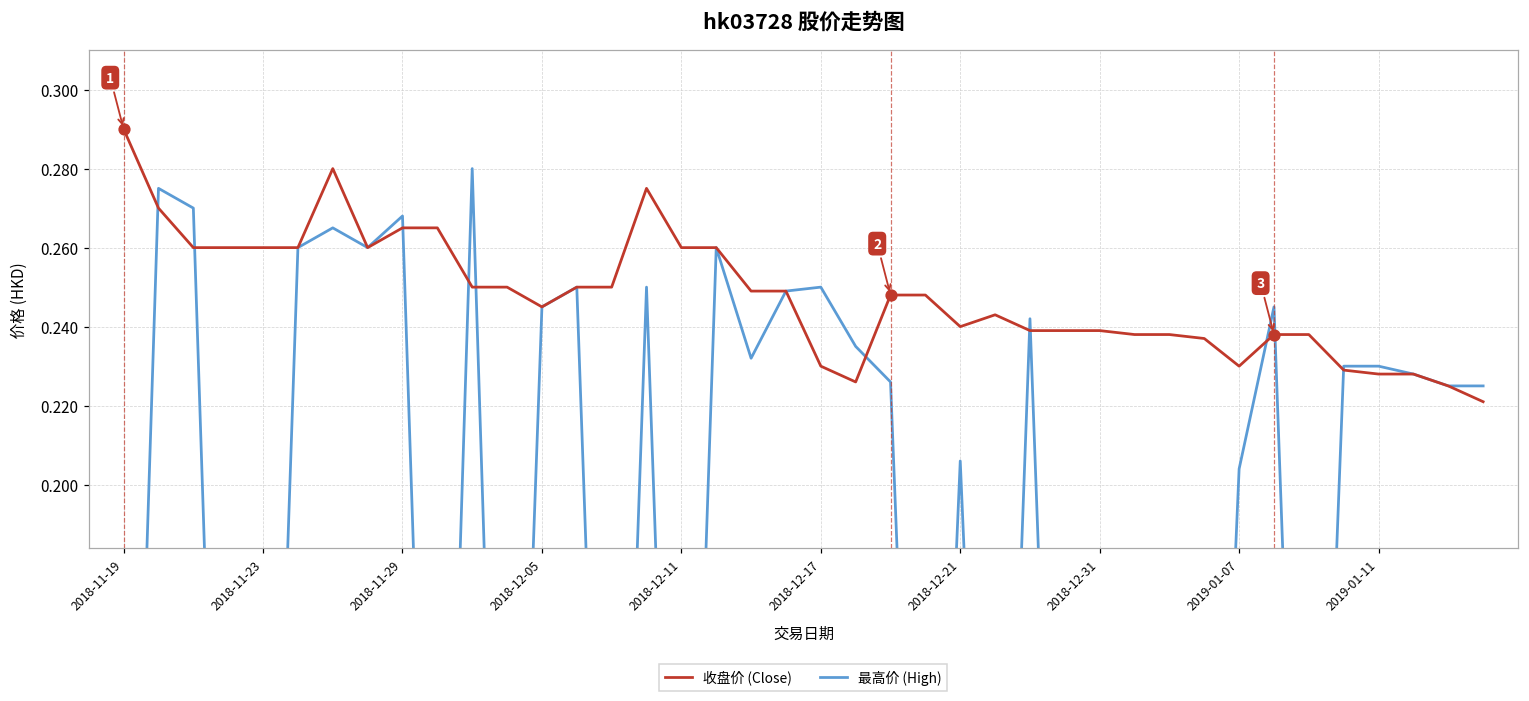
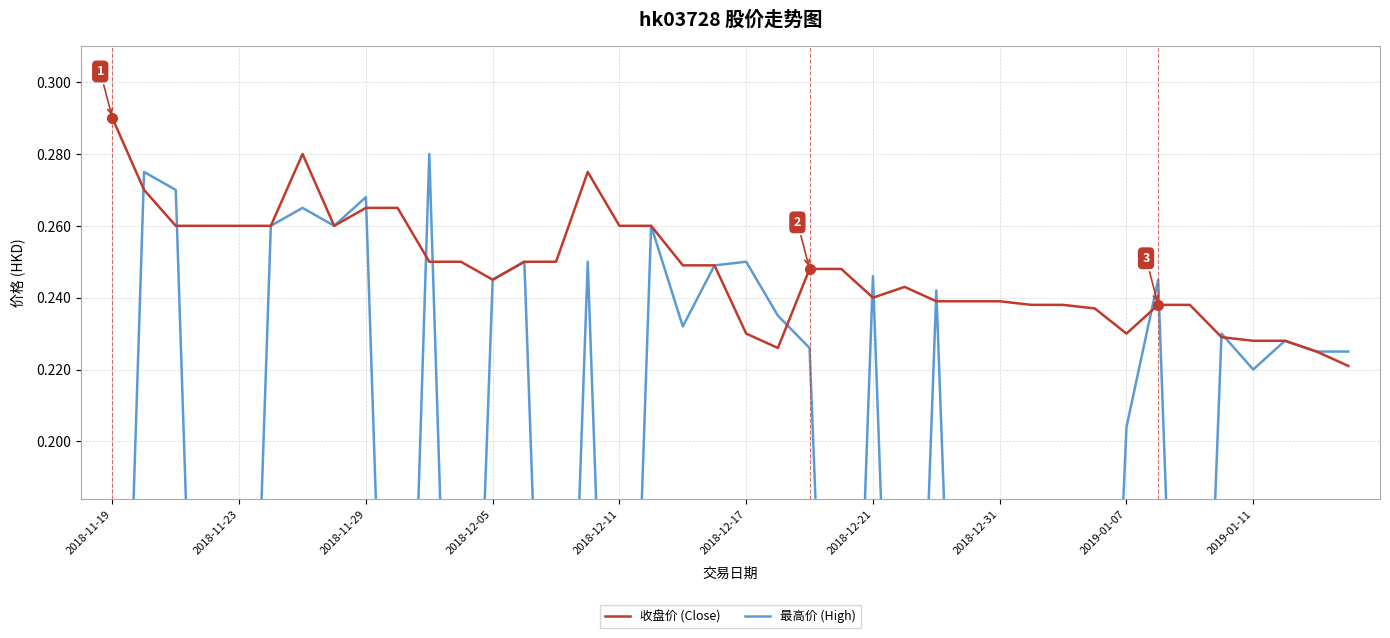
  {
    "最高价 (High)": {
      "2018-11-29": 0.268,
      "2018-12-17": 0.250,
-     "2018-12-21": 0.206,
+     "2018-12-21": 0.246,
      "2019-01-07": 0.204,
-     "2019-01-11": 0.23
+     "2019-01-11": 0.22
    }
  }
